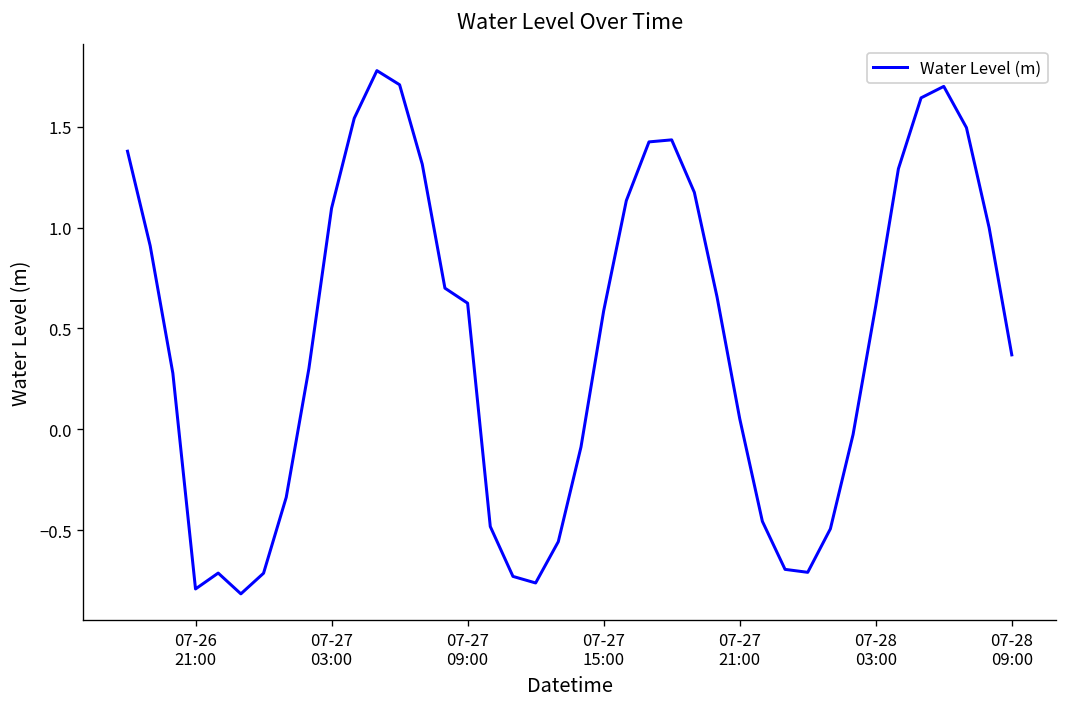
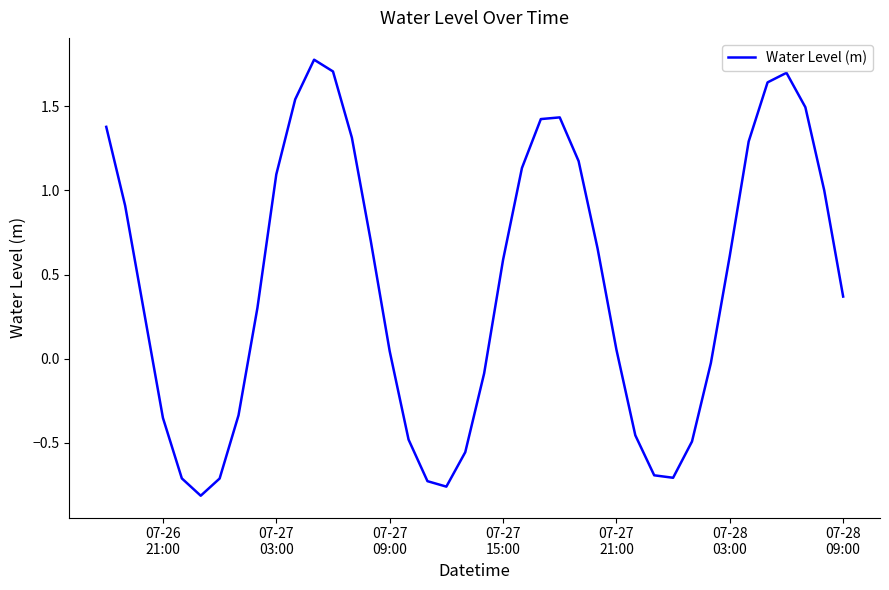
  {
-   "07-26 21:00": -0.79,
+   "07-26 21:00": -0.35,
    "07-27 03:00": 1.10,
-   "07-27 09:00": 0.63,
+   "07-27 09:00": 0.04,
    "07-27 15:00": 0.59,
    "07-27 21:00": 0.05,
    "07-28 03:00": 0.61,
    "07-28 09:00": 0.37
  }
